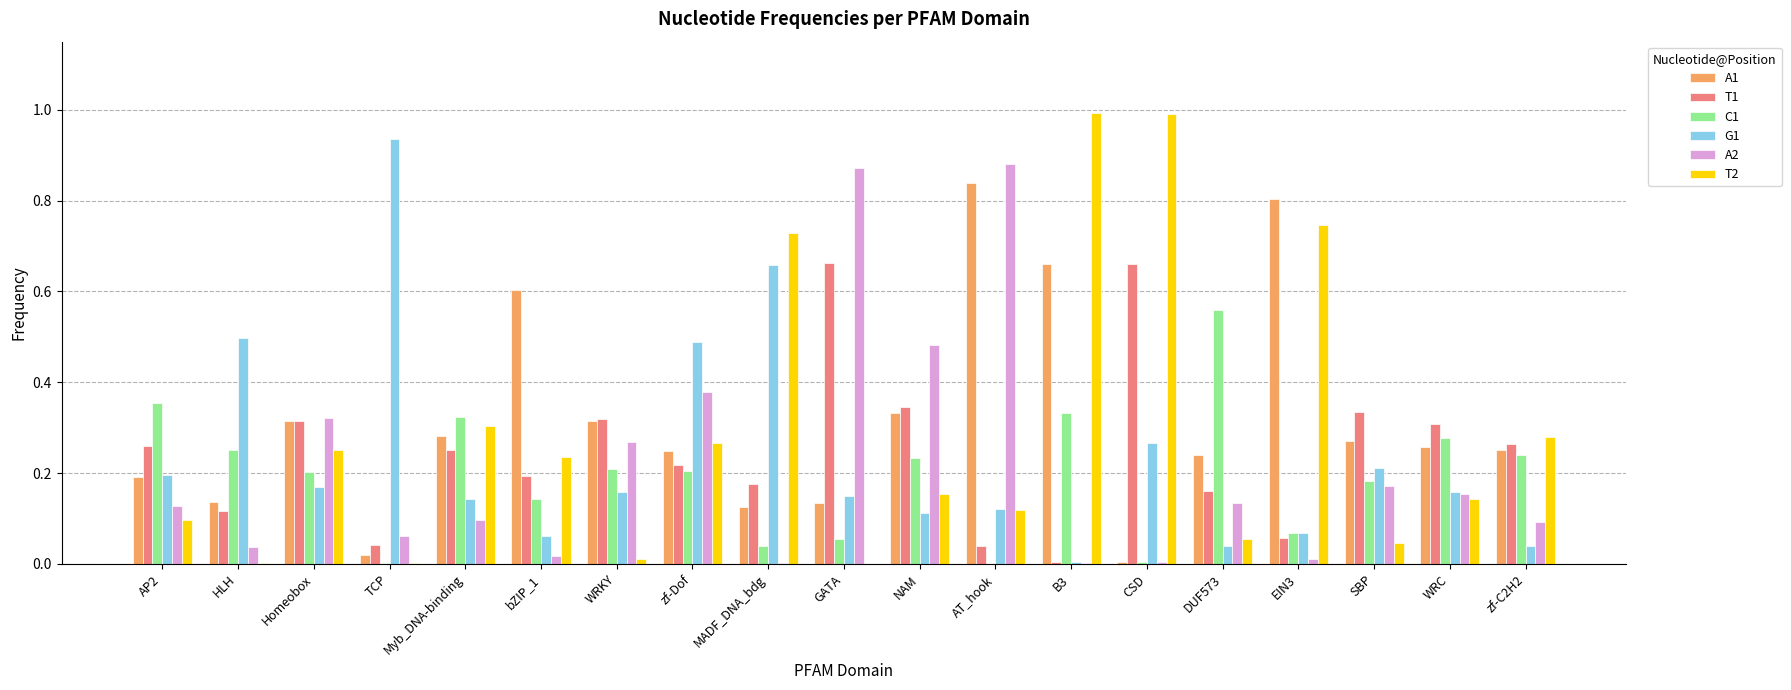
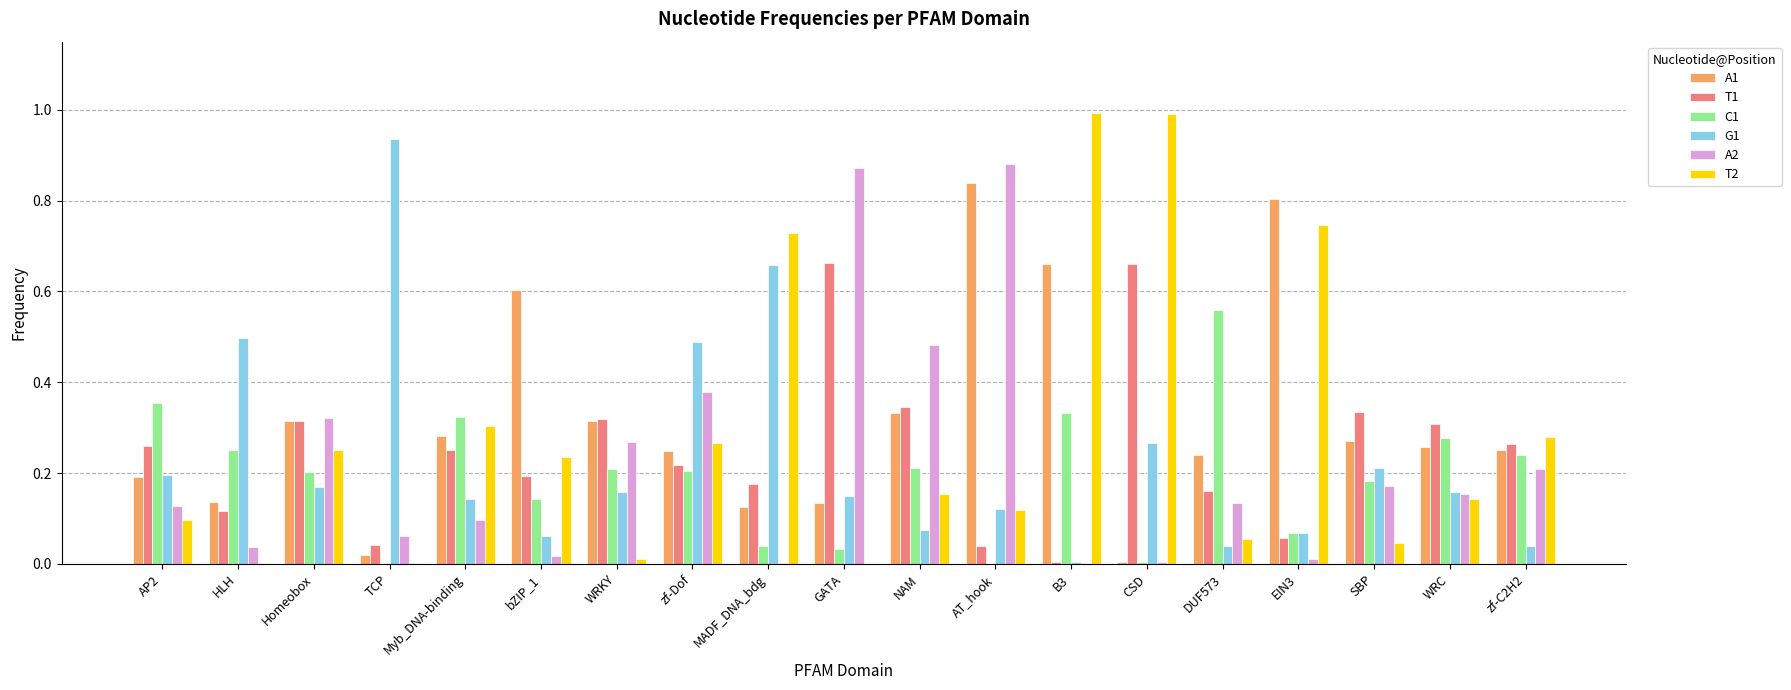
  {
    "C1": {
      "AP2": 0.35,
      "HLH": 0.25,
      "Homeobox": 0.20,
      "Myb_DNA-binding": 0.32,
      "bZIP_1": 0.14,
      "WRKY": 0.21,
      "zf-Dof": 0.21,
      "MADF_DNA_bdg": 0.04,
-     "GATA": 0.05,
-     "NAM": 0.23,
+     "GATA": 0.03,
+     "NAM": 0.21,
      "B3": 0.33,
      "DUF573": 0.56,
      "EIN3": 0.07,
      "SBP": 0.18,
      "WRC": 0.28,
      "zf-C2H2": 0.24
    },
    "G1": {
      "AP2": 0.20,
      "HLH": 0.50,
      "Homeobox": 0.17,
      "TCP": 0.94,
      "Myb_DNA-binding": 0.14,
      "bZIP_1": 0.06,
      "WRKY": 0.16,
      "zf-Dof": 0.49,
      "MADF_DNA_bdg": 0.66,
      "GATA": 0.15,
-     "NAM": 0.11,
+     "NAM": 0.08,
      "AT_hook": 0.12,
      "CSD": 0.27,
      "DUF573": 0.04,
      "EIN3": 0.07,
      "SBP": 0.21,
      "WRC": 0.16,
      "zf-C2H2": 0.04
    },
    "A2": {
      "AP2": 0.13,
      "HLH": 0.04,
      "Homeobox": 0.32,
      "TCP": 0.06,
      "Myb_DNA-binding": 0.10,
      "bZIP_1": 0.02,
      "WRKY": 0.27,
      "zf-Dof": 0.38,
      "GATA": 0.87,
      "NAM": 0.48,
      "AT_hook": 0.88,
      "DUF573": 0.14,
      "EIN3": 0.01,
      "SBP": 0.17,
      "WRC": 0.15,
-     "zf-C2H2": 0.09
+     "zf-C2H2": 0.21
    },
    "T2": {
      "AP2": 0.10,
      "Homeobox": 0.25,
      "Myb_DNA-binding": 0.30,
      "bZIP_1": 0.24,
      "WRKY": 0.01,
      "zf-Dof": 0.27,
      "MADF_DNA_bdg": 0.73,
      "NAM": 0.15,
      "AT_hook": 0.12,
      "B3": 0.99,
      "CSD": 0.99,
      "DUF573": 0.05,
      "EIN3": 0.75,
      "SBP": 0.05,
      "WRC": 0.14,
      "zf-C2H2": 0.28
    }
  }
